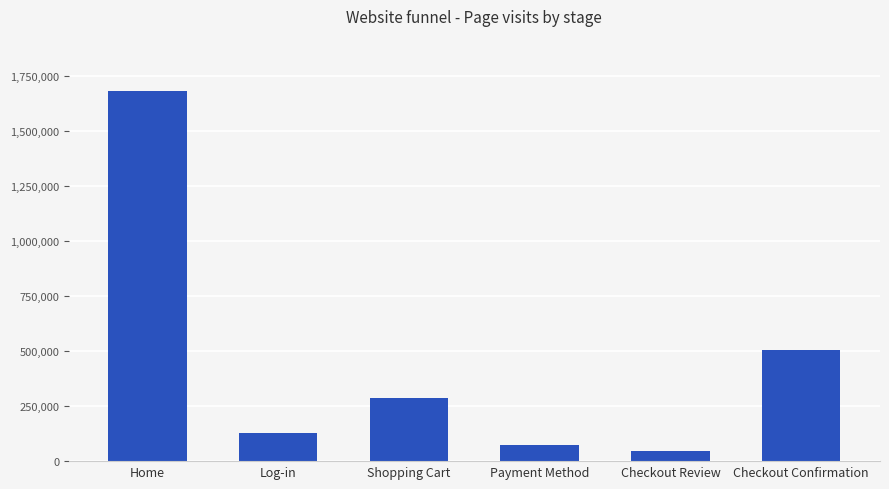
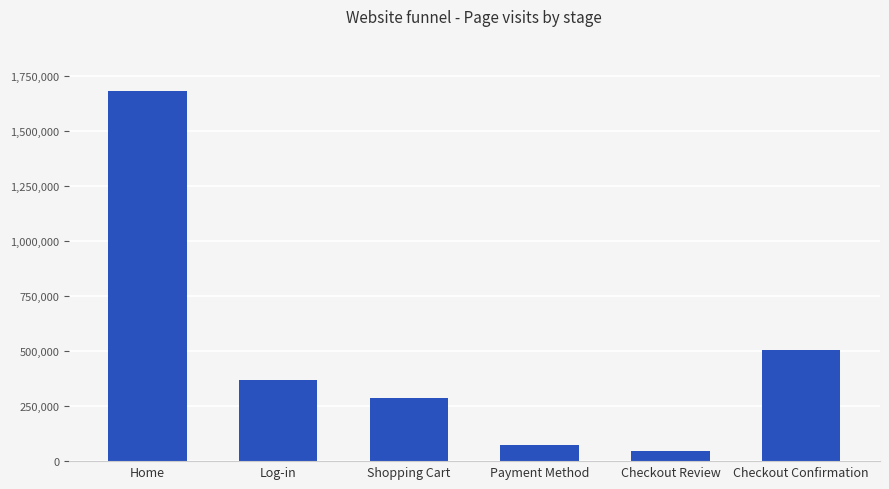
  {
    "Home": "1,680,000",
-   "Log-in": "130,000",
+   "Log-in": "370,000",
    "Shopping Cart": "290,000",
    "Payment Method": "70,000",
    "Checkout Review": "50,000",
    "Checkout Confirmation": "510,000"
  }
